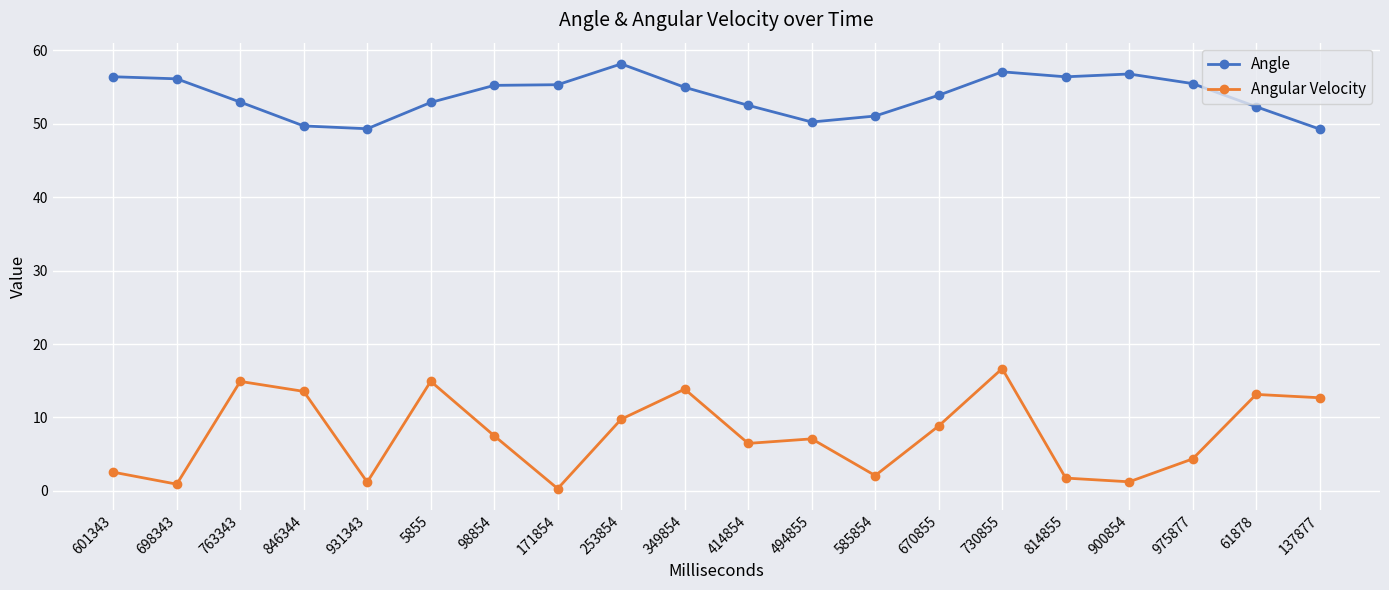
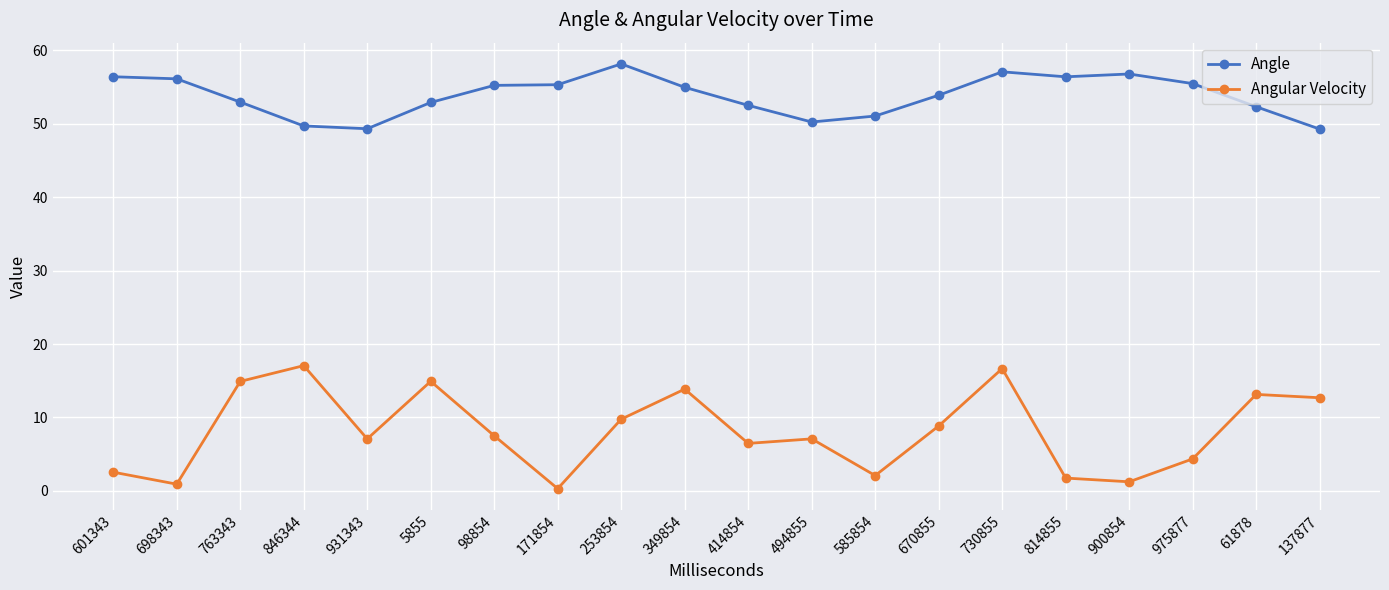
  {
    "Angle": {
      "601343": 56,
      "698343": 56,
      "763343": 53,
      "846344": 50,
      "931343": 49,
      "5855": 53,
      "98854": 55,
      "171854": 55,
      "253854": 58,
      "349854": 55,
      "414854": 53,
      "494855": 50,
      "585854": 51,
      "670855": 54,
      "730855": 57,
      "814855": 56,
      "900854": 57,
      "975877": 55,
      "61878": 52,
      "137877": 49
    },
    "Angular Velocity": {
      "601343": 3,
      "698343": 1,
      "763343": 15,
-     "846344": 14,
-     "931343": 1,
+     "846344": 17,
+     "931343": 7,
      "5855": 15,
      "98854": 8,
      "171854": 0,
      "253854": 10,
      "349854": 14,
      "414854": 6,
      "494855": 7,
      "585854": 2,
      "670855": 9,
      "730855": 17,
      "814855": 2,
      "900854": 1,
      "975877": 4,
      "61878": 13,
      "137877": 13
    }
  }
